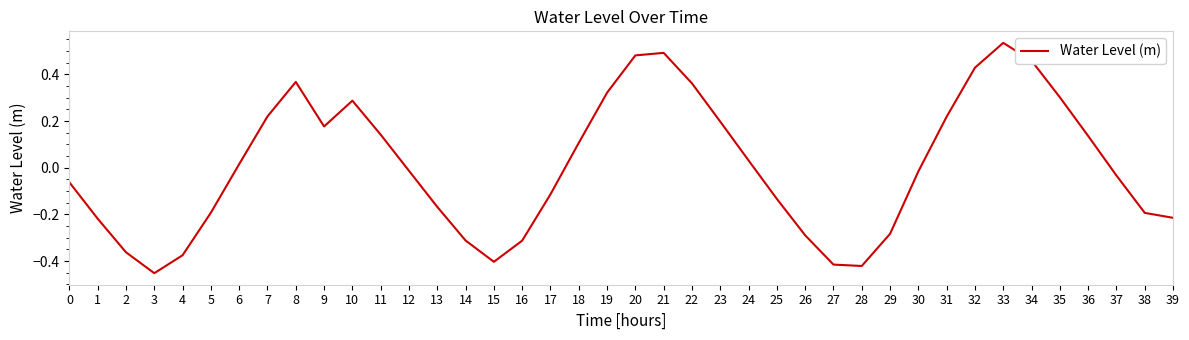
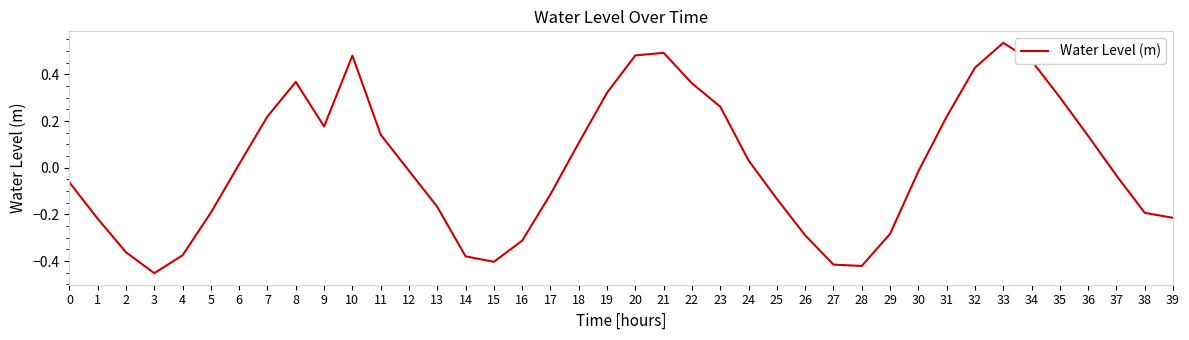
  {
    "0": -0.06,
    "1": -0.22,
    "2": -0.36,
    "3": -0.45,
    "4": -0.37,
    "5": -0.19,
    "6": 0.02,
    "7": 0.22,
    "8": 0.37,
    "9": 0.18,
-   "10": 0.29,
+   "10": 0.48,
    "11": 0.14,
    "12": -0.01,
    "13": -0.17,
-   "14": -0.31,
+   "14": -0.38,
    "15": -0.40,
    "16": -0.31,
    "17": -0.11,
    "18": 0.11,
    "19": 0.32,
    "20": 0.48,
    "21": 0.49,
    "22": 0.36,
-   "23": 0.20,
+   "23": 0.26,
    "24": 0.03,
    "25": -0.13,
    "26": -0.29,
    "27": -0.41,
    "28": -0.42,
    "29": -0.28,
    "30": -0.02,
    "31": 0.22,
    "32": 0.43,
    "33": 0.54,
    "35": 0.30,
    "36": 0.14,
    "37": -0.03,
    "38": -0.19,
    "39": -0.21
  }
